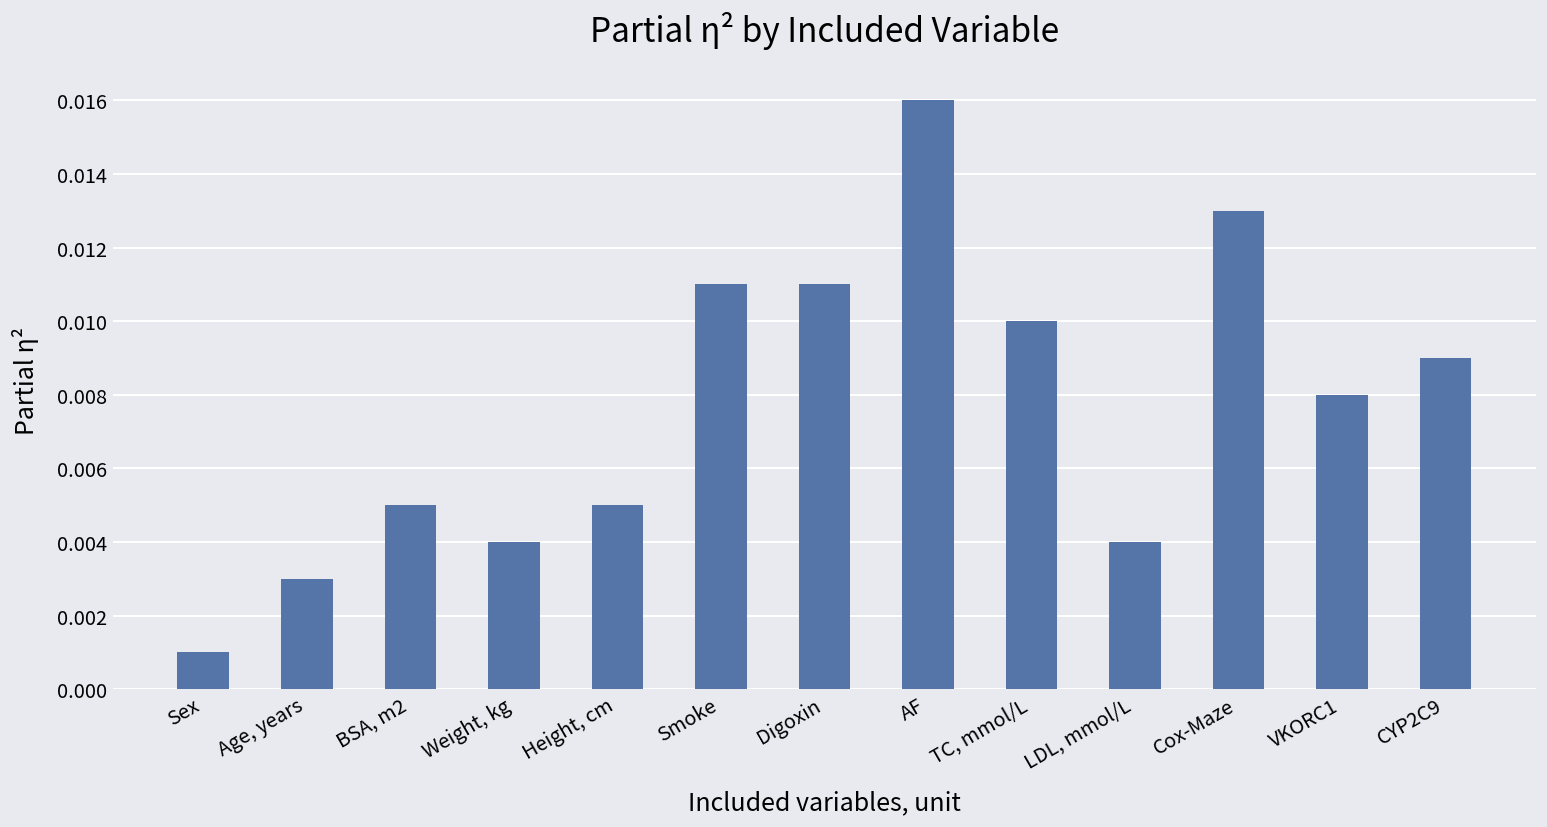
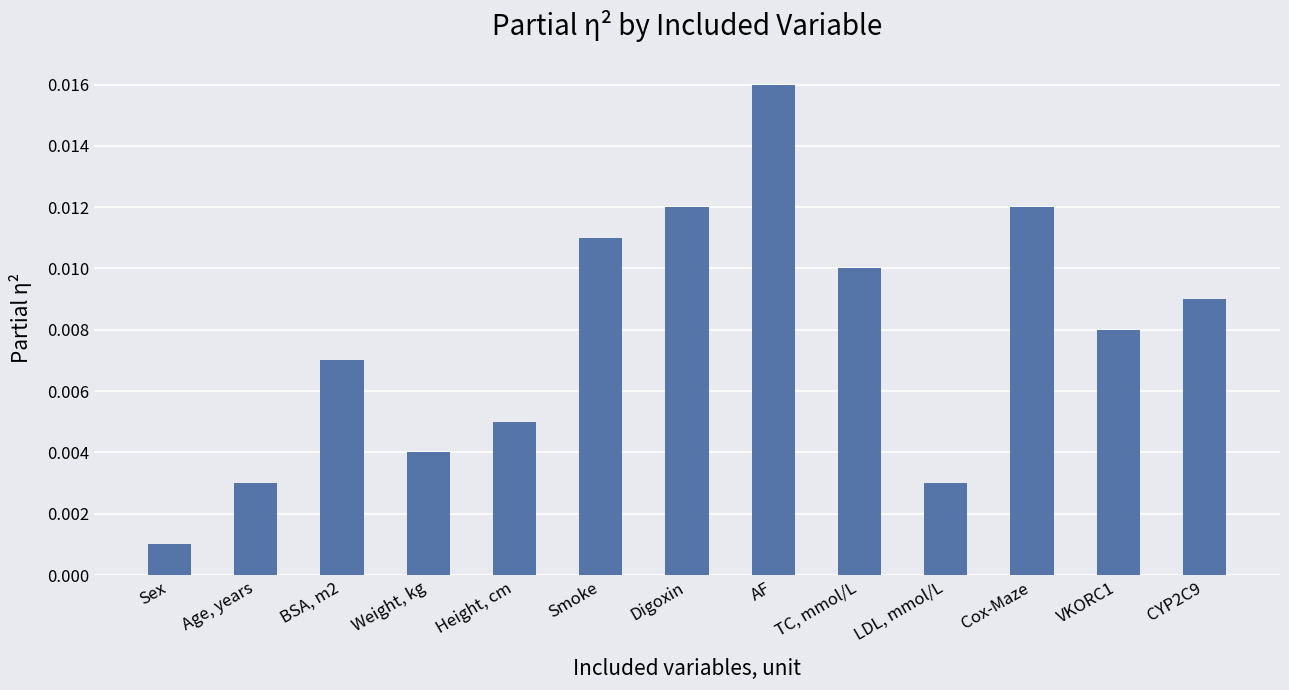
  {
    "Sex": 0.001,
    "Age, years": 0.003,
-   "BSA, m2": 0.005,
+   "BSA, m2": 0.007,
    "Weight, kg": 0.004,
    "Height, cm": 0.005,
    "Smoke": 0.011,
-   "Digoxin": 0.011,
+   "Digoxin": 0.012,
    "AF": 0.016,
    "TC, mmol/L": 0.010,
-   "LDL, mmol/L": 0.004,
-   "Cox-Maze": 0.013,
+   "LDL, mmol/L": 0.003,
+   "Cox-Maze": 0.012,
    "VKORC1": 0.008,
    "CYP2C9": 0.009
  }
